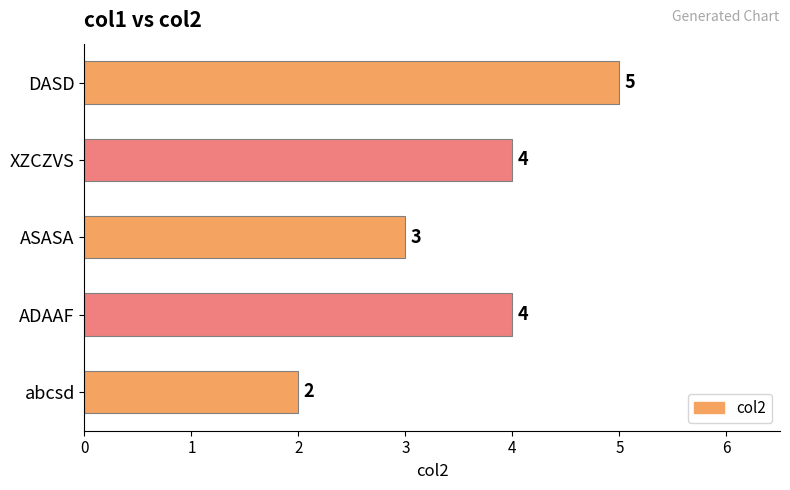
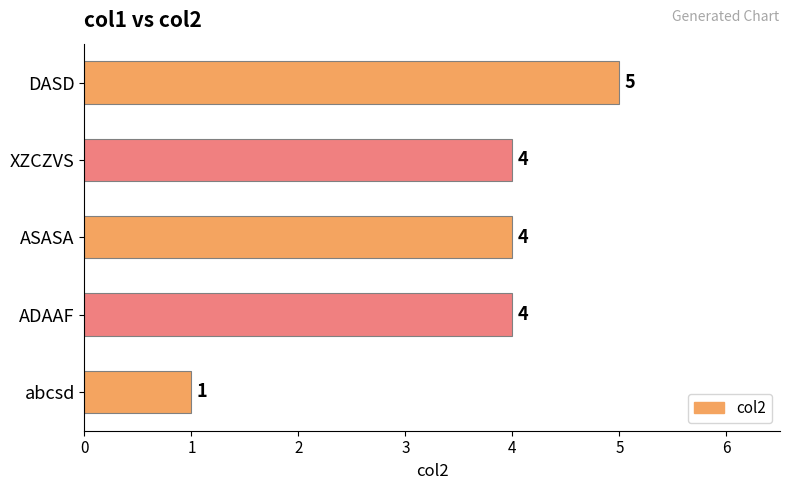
  {
    "DASD": 5,
    "XZCZVS": 4,
-   "ASASA": 3,
+   "ASASA": 4,
    "ADAAF": 4,
-   "abcsd": 2
+   "abcsd": 1
  }
